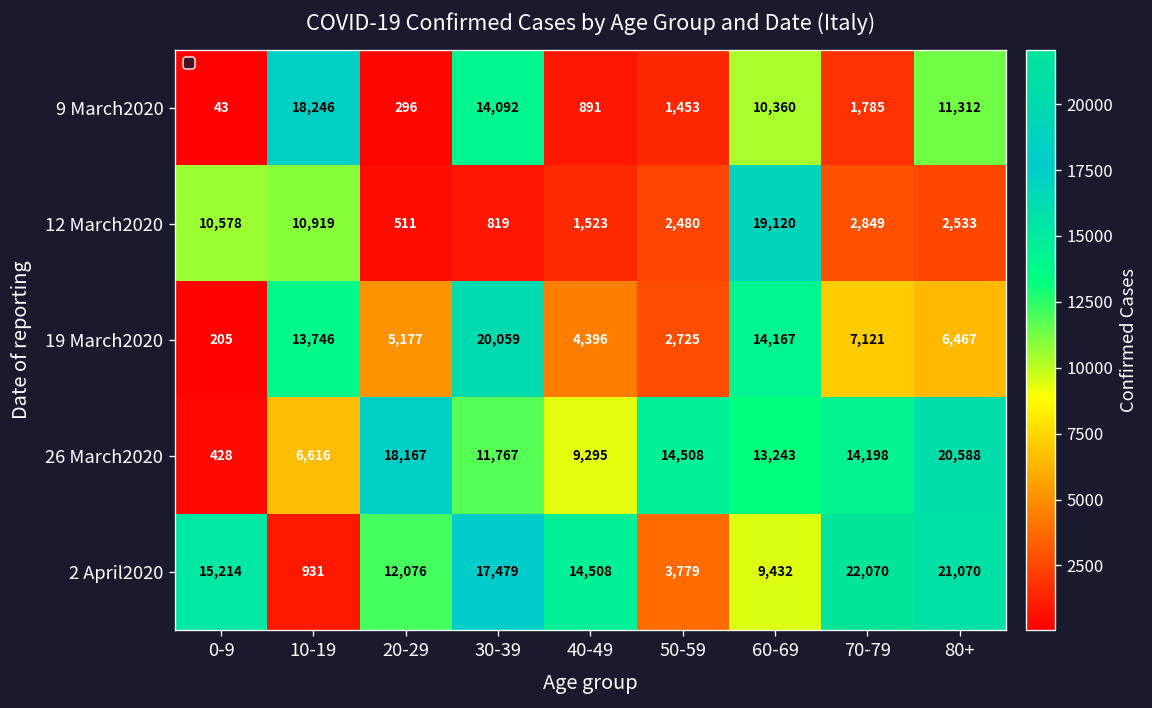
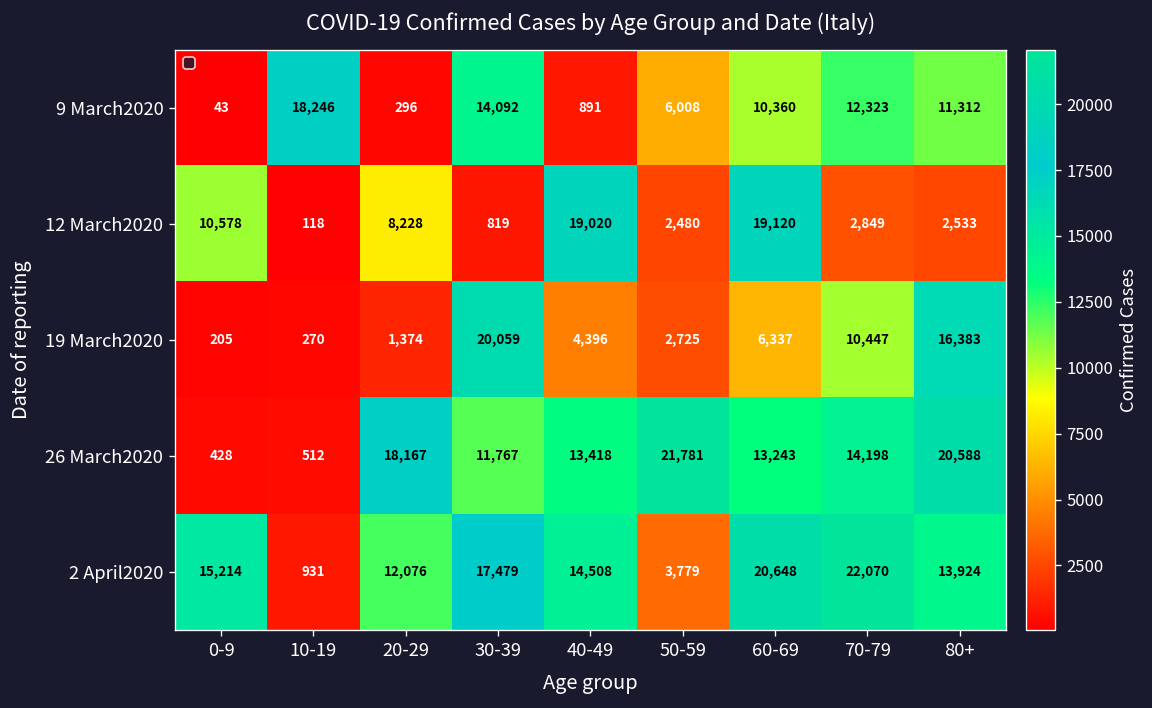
  {
    "9 March2020": {
      "0-9": "43",
      "10-19": "18,246",
      "20-29": "296",
      "30-39": "14,092",
      "40-49": "891",
-     "50-59": "1,453",
+     "50-59": "6,008",
      "60-69": "10,360",
-     "70-79": "1,785",
+     "70-79": "12,323",
      "80+": "11,312"
    },
    "12 March2020": {
      "0-9": "10,578",
-     "10-19": "10,919",
-     "20-29": "511",
+     "10-19": "118",
+     "20-29": "8,228",
      "30-39": "819",
-     "40-49": "1,523",
+     "40-49": "19,020",
      "50-59": "2,480",
      "60-69": "19,120",
      "70-79": "2,849",
      "80+": "2,533"
    },
    "19 March2020": {
      "0-9": "205",
-     "10-19": "13,746",
-     "20-29": "5,177",
+     "10-19": "270",
+     "20-29": "1,374",
      "30-39": "20,059",
      "40-49": "4,396",
      "50-59": "2,725",
-     "60-69": "14,167",
-     "70-79": "7,121",
-     "80+": "6,467"
+     "60-69": "6,337",
+     "70-79": "10,447",
+     "80+": "16,383"
    },
    "26 March2020": {
      "0-9": "428",
-     "10-19": "6,616",
+     "10-19": "512",
      "20-29": "18,167",
      "30-39": "11,767",
-     "40-49": "9,295",
-     "50-59": "14,508",
+     "40-49": "13,418",
+     "50-59": "21,781",
      "60-69": "13,243",
      "70-79": "14,198",
      "80+": "20,588"
    },
    "2 April2020": {
      "0-9": "15,214",
      "10-19": "931",
      "20-29": "12,076",
      "30-39": "17,479",
      "40-49": "14,508",
      "50-59": "3,779",
-     "60-69": "9,432",
+     "60-69": "20,648",
      "70-79": "22,070",
-     "80+": "21,070"
+     "80+": "13,924"
    }
  }
